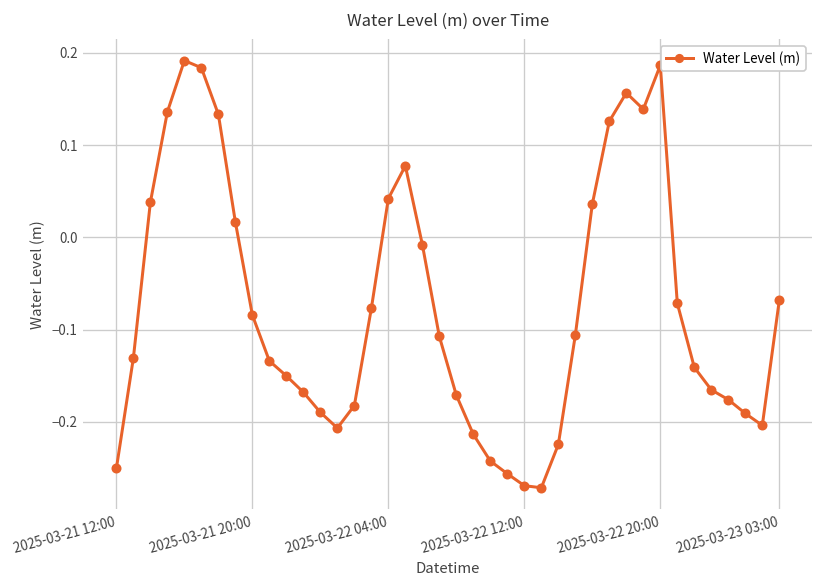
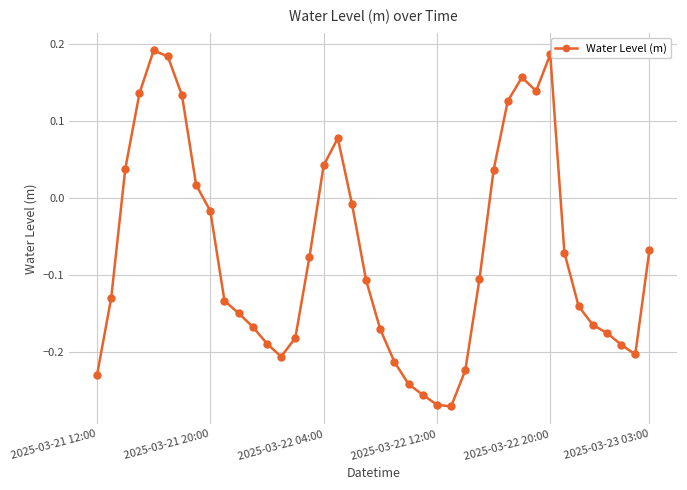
  {
-   "2025-03-21 12:00": -0.25,
-   "2025-03-21 20:00": -0.08,
+   "2025-03-21 12:00": -0.23,
+   "2025-03-21 20:00": -0.02,
    "2025-03-22 04:00": 0.04,
    "2025-03-22 12:00": -0.27,
    "2025-03-22 20:00": 0.19,
    "2025-03-23 03:00": -0.07
  }
